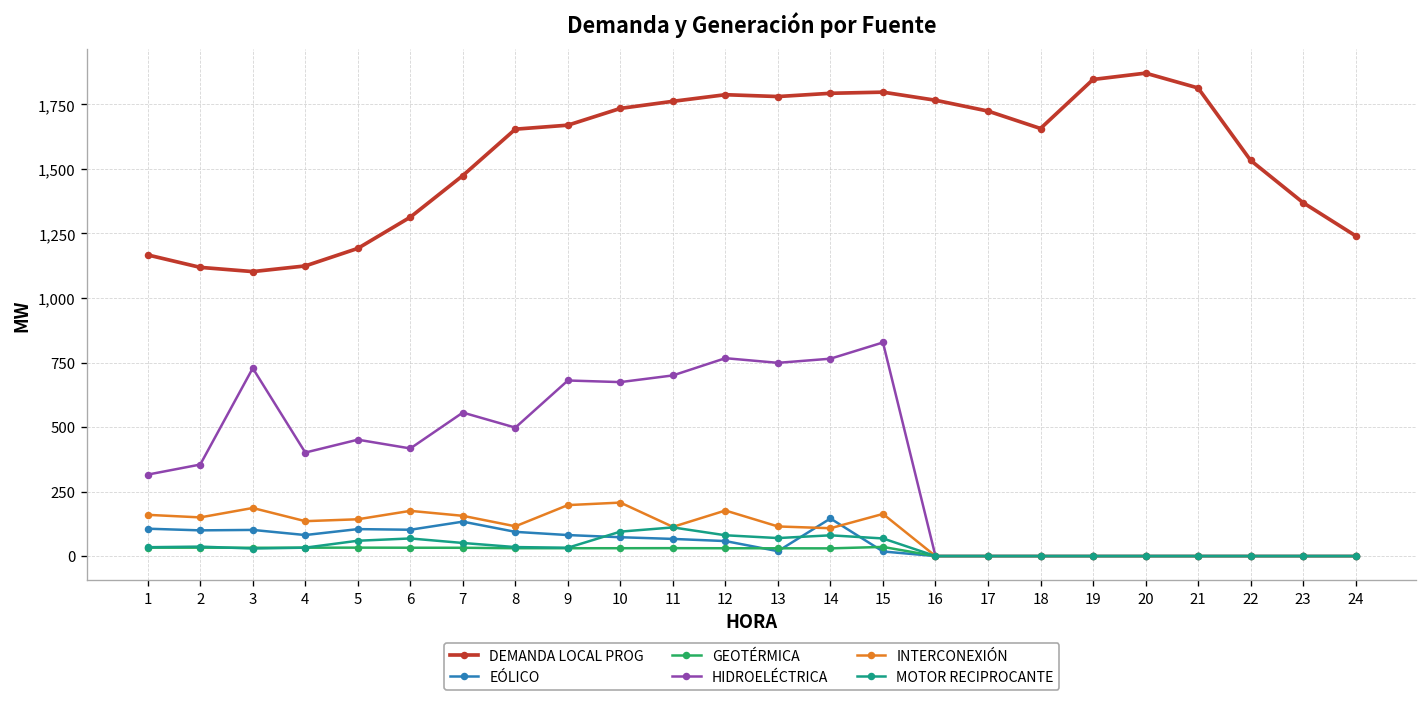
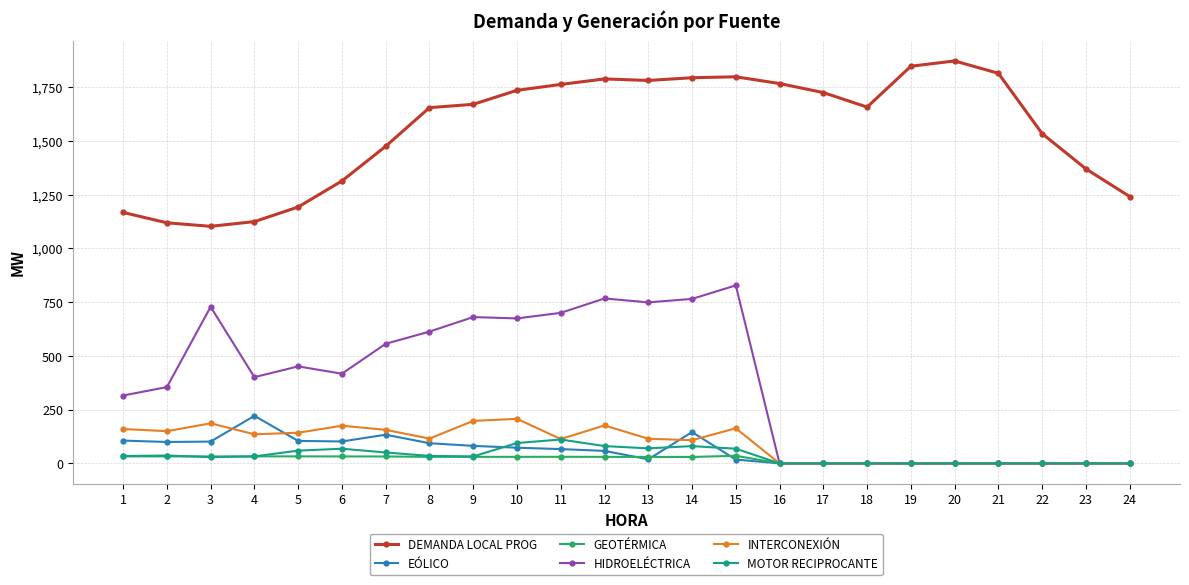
  {
    "DEMANDA LOCAL PROG": {
      "1": "1,170",
      "2": "1,120",
      "3": "1,100",
      "4": "1,120",
      "5": "1,190",
      "6": "1,310",
      "7": "1,470",
      "8": "1,650",
      "9": "1,670",
      "10": "1,730",
      "11": "1,760",
      "12": "1,790",
      "13": "1,780",
      "14": "1,790",
      "15": "1,800",
      "16": "1,770",
      "17": "1,720",
      "18": "1,660",
      "19": "1,850",
      "20": "1,870",
      "21": "1,810",
      "22": "1,530",
      "23": "1,370",
      "24": "1,240"
    },
    "EÓLICO": {
      "1": "110",
      "2": "100",
      "3": "100",
-     "4": "80",
+     "4": "220",
      "5": "100",
      "6": "100",
      "7": "130",
      "8": "90",
      "9": "80",
      "10": "70",
      "11": "70",
      "12": "60",
      "14": "150",
      "15": "20"
    },
    "HIDROELÉCTRICA": {
      "1": "320",
      "2": "350",
      "3": "730",
      "4": "400",
      "5": "450",
      "6": "420",
      "7": "560",
-     "8": "500",
+     "8": "610",
      "9": "680",
      "10": "670",
      "11": "700",
      "12": "770",
      "13": "750",
      "14": "760",
      "15": "830"
    },
    "INTERCONEXIÓN": {
      "1": "160",
      "2": "150",
      "3": "190",
      "4": "140",
      "5": "140",
      "6": "180",
      "7": "160",
      "8": "120",
      "9": "200",
      "10": "210",
      "12": "180",
      "13": "110",
      "14": "110",
      "15": "160"
    }
  }
